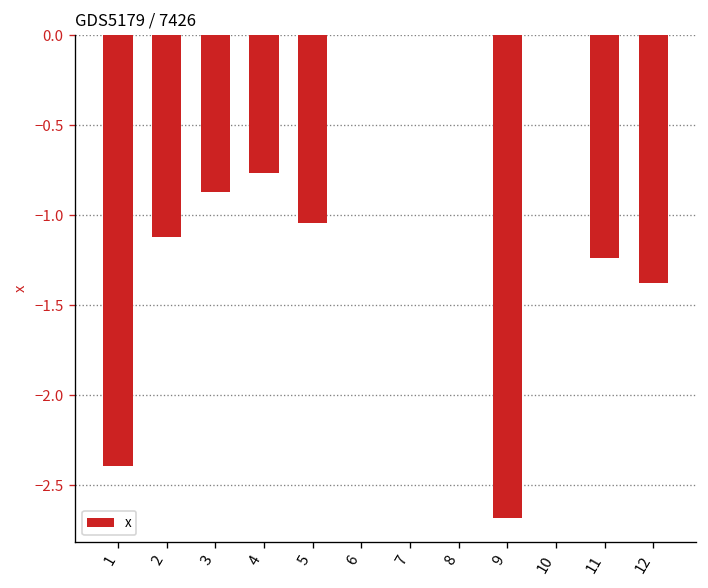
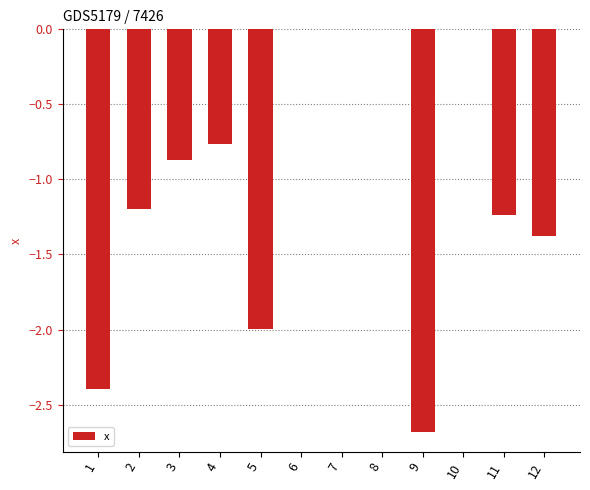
  {
    "1": -2.39,
-   "2": -1.12,
+   "2": -1.19,
    "3": -0.87,
    "4": -0.76,
-   "5": -1.04,
+   "5": -2.00,
    "6": 0.00,
    "7": 0.00,
    "8": 0.00,
    "9": -2.68,
    "10": 0.00,
    "11": -1.24,
    "12": -1.37
  }
